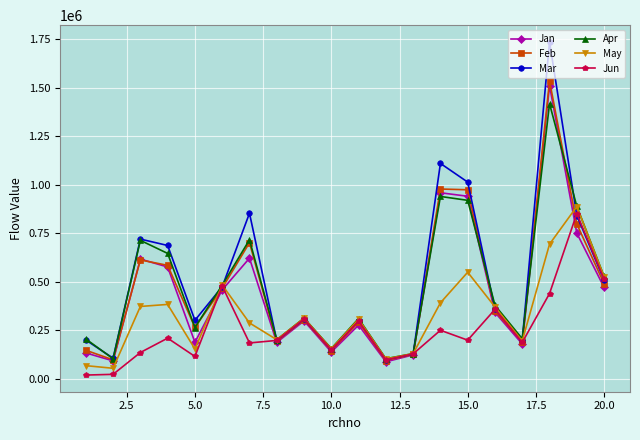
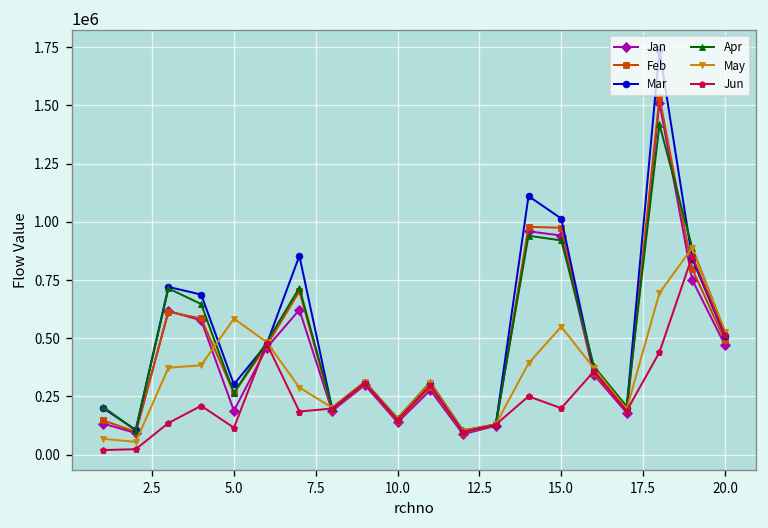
  {
    "Jan": {
      "5.0": 190000,
      "15.0": 940000,
      "20.0": 470000
    },
    "Feb": {
      "15.0": 970000,
      "20.0": 490000
    },
    "Mar": {
      "5.0": 300000,
      "15.0": 1010000
    },
    "Apr": {
      "15.0": 920000
    },
    "May": {
-     "5.0": 150000,
+     "5.0": 580000,
      "15.0": 550000
    },
    "Jun": {
      "5.0": 120000,
      "15.0": 200000
    }
  }
